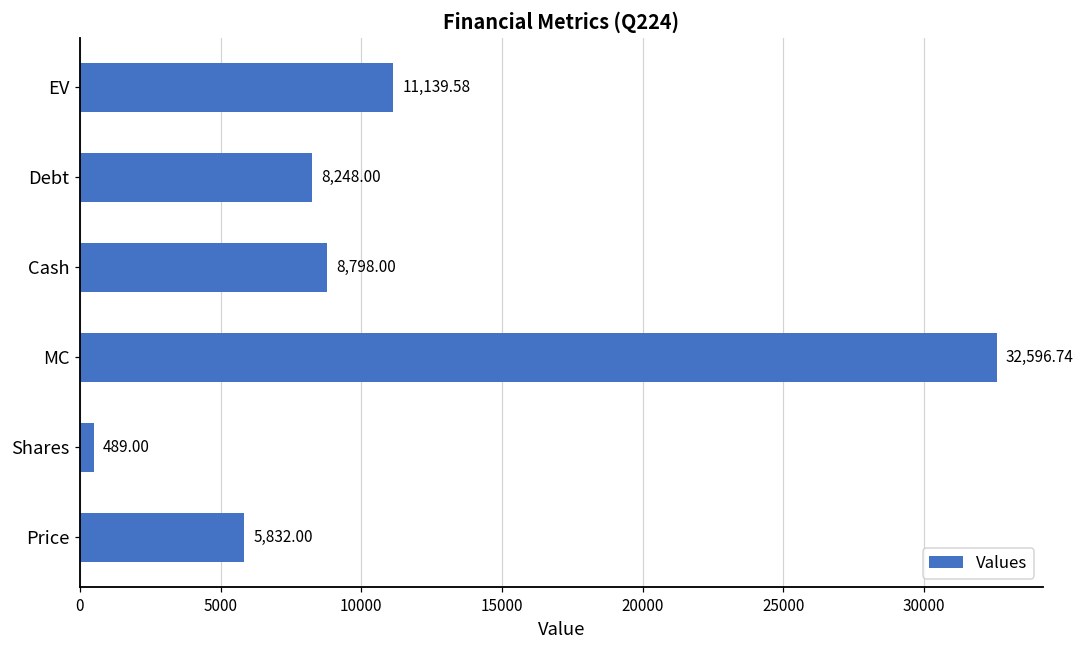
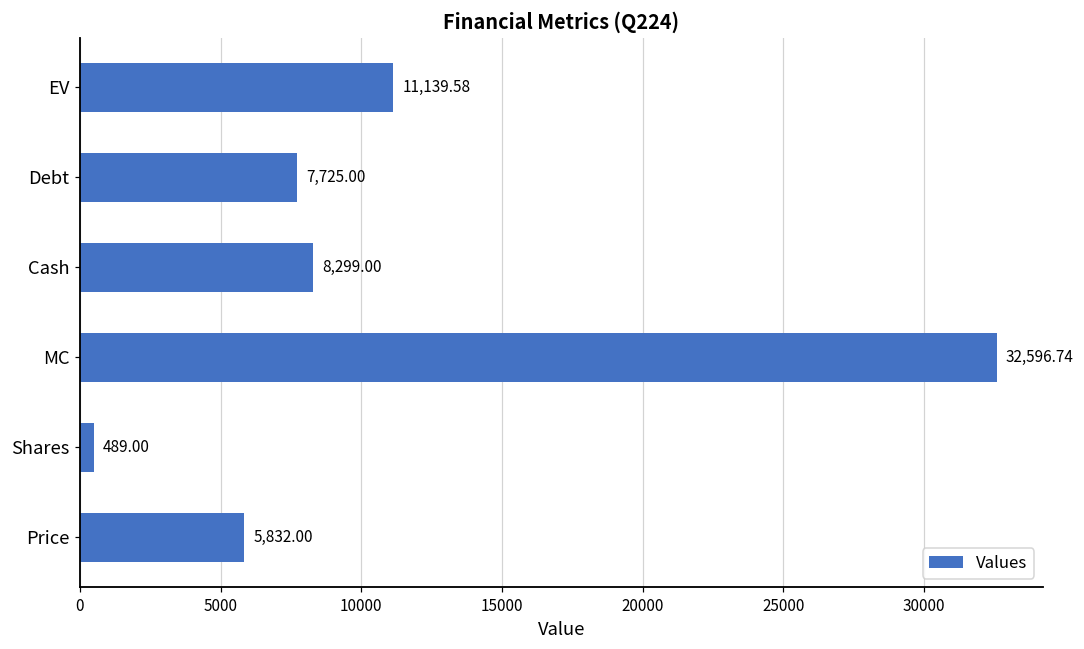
  {
    "EV": "11,139.58",
-   "Debt": "8,248.00",
-   "Cash": "8,798.00",
+   "Debt": "7,725.00",
+   "Cash": "8,299.00",
    "MC": "32,596.74",
    "Shares": "489.00",
    "Price": "5,832.00"
  }
